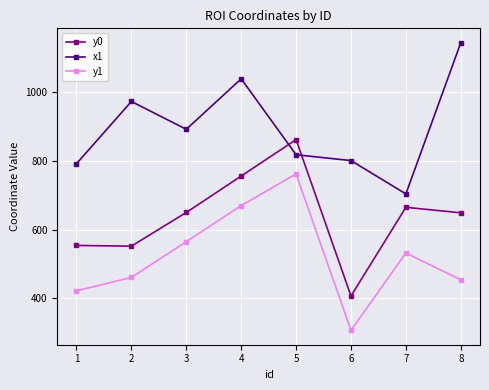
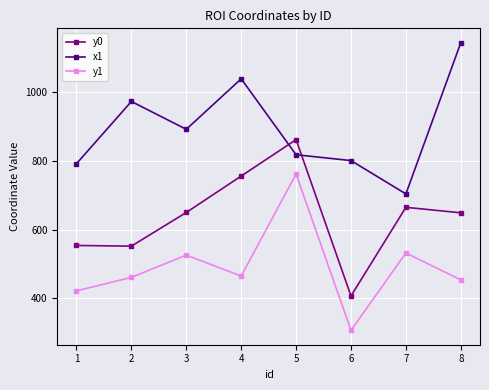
  {
    "y1": {
      "1": 420,
      "2": 460,
-     "3": 570,
-     "4": 670,
+     "3": 530,
+     "4": 470,
      "5": 760,
      "6": 310,
      "7": 530,
      "8": 450
    }
  }
